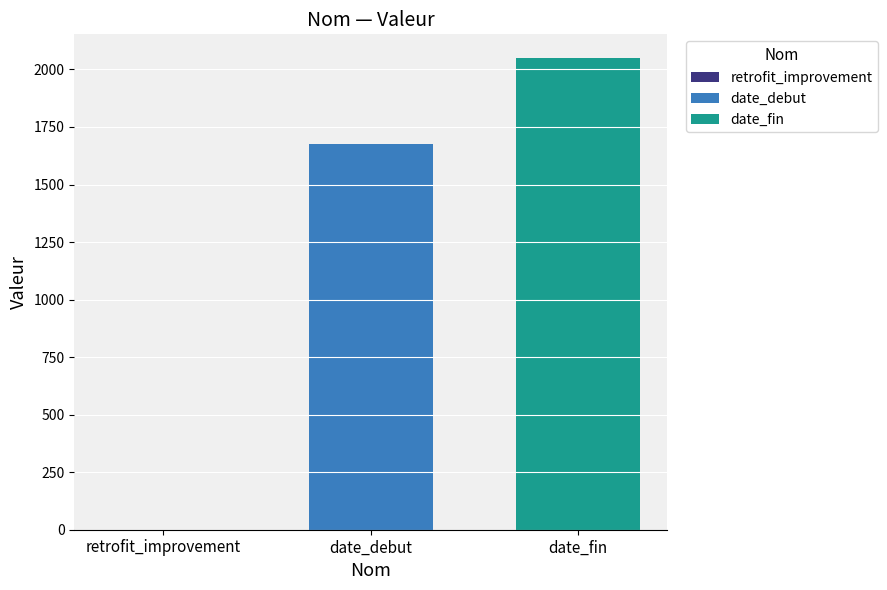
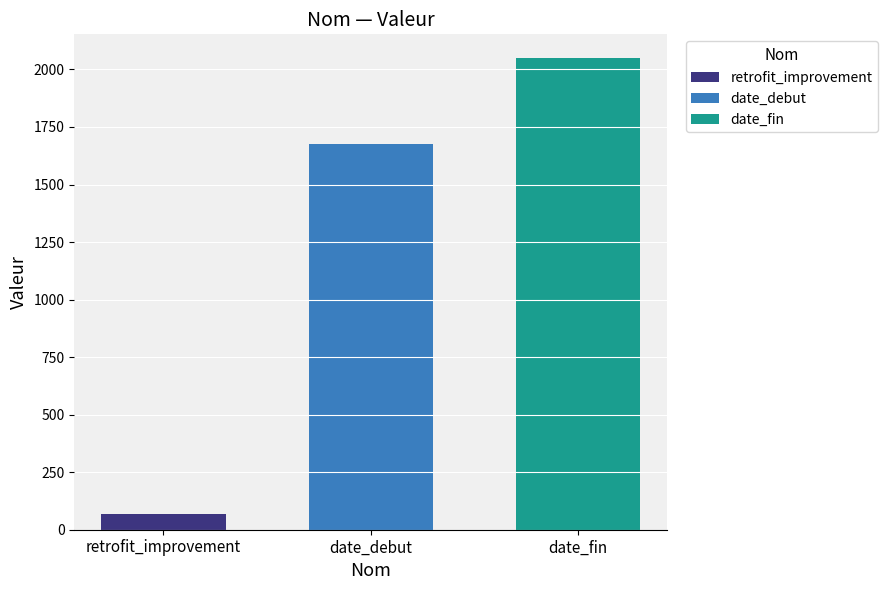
  {
-   "retrofit_improvement": 0,
+   "retrofit_improvement": 70,
    "date_debut": 1680,
    "date_fin": 2050
  }
